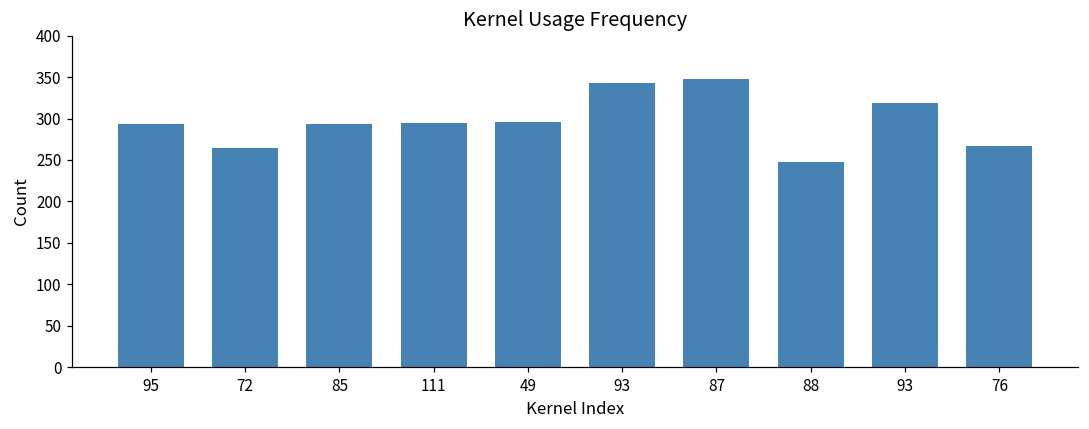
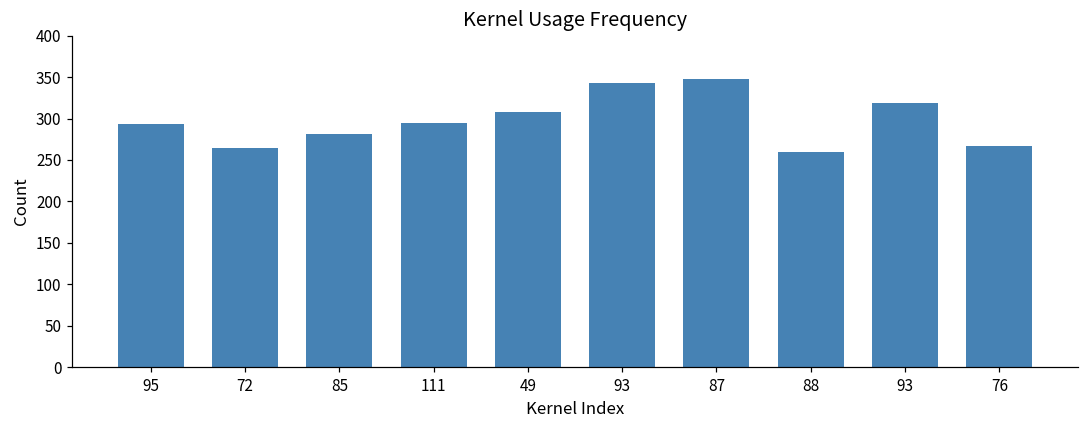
  {
    "95": 290,
    "72": 270,
-   "85": 290,
+   "85": 280,
    "111": 300,
-   "49": 300,
+   "49": 310,
    "87": 350,
-   "88": 250,
+   "88": 260,
    "76": 270
  }
